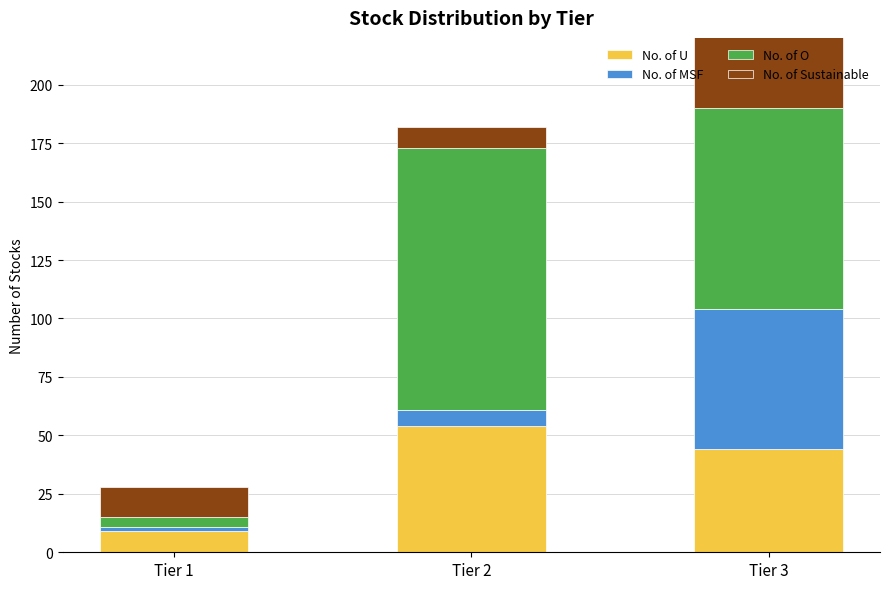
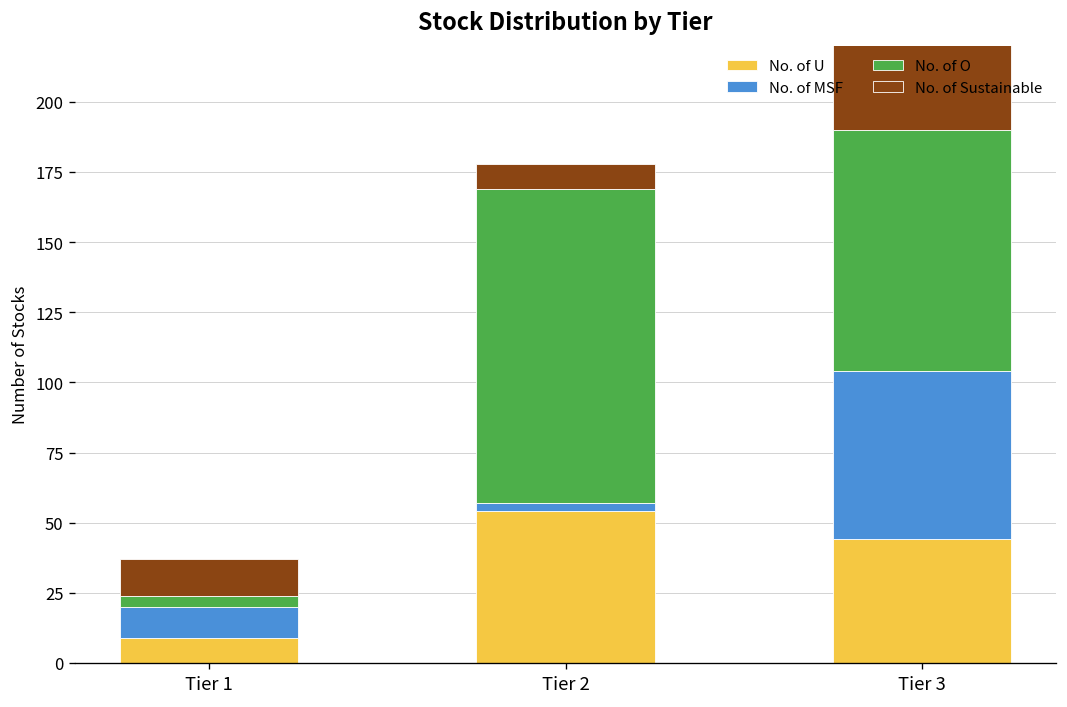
  {
    "No. of U": {
      "Tier 1": 9,
      "Tier 2": 54,
      "Tier 3": 44
    },
    "No. of MSF": {
-     "Tier 1": 2,
-     "Tier 2": 7,
+     "Tier 1": 11,
+     "Tier 2": 3,
      "Tier 3": 60
    },
    "No. of O": {
      "Tier 1": 4,
      "Tier 2": 112,
      "Tier 3": 86
    },
    "No. of Sustainable": {
      "Tier 1": 13,
      "Tier 2": 9
    }
  }
